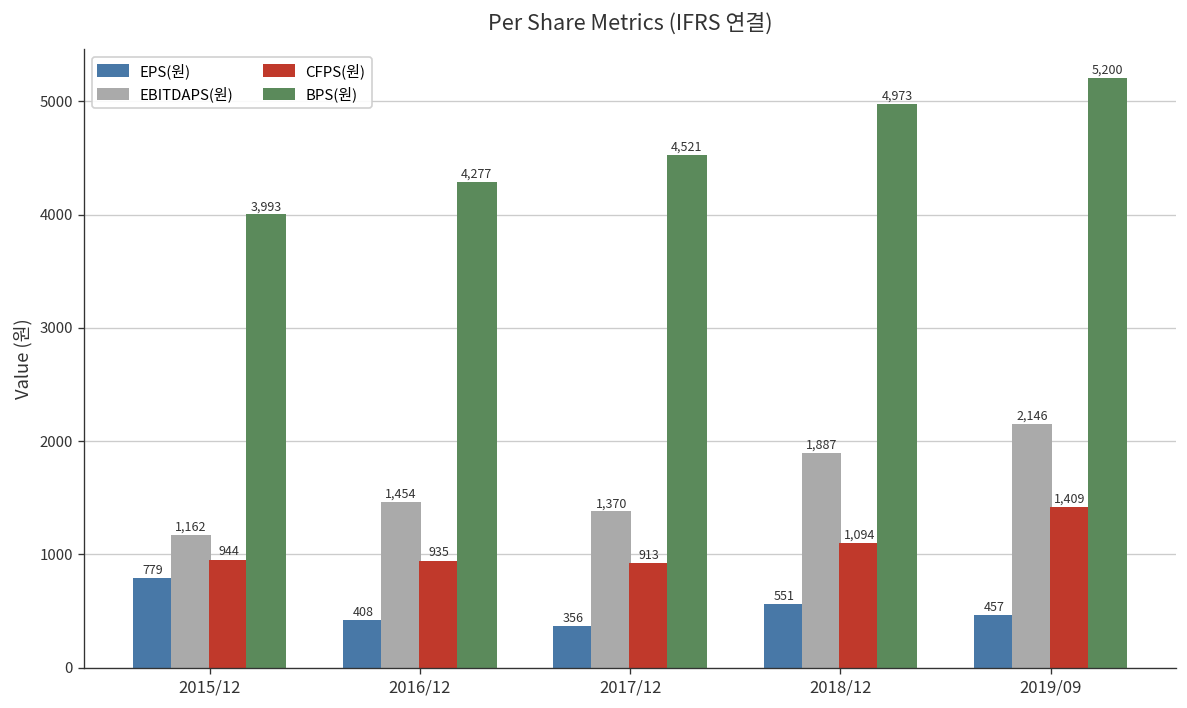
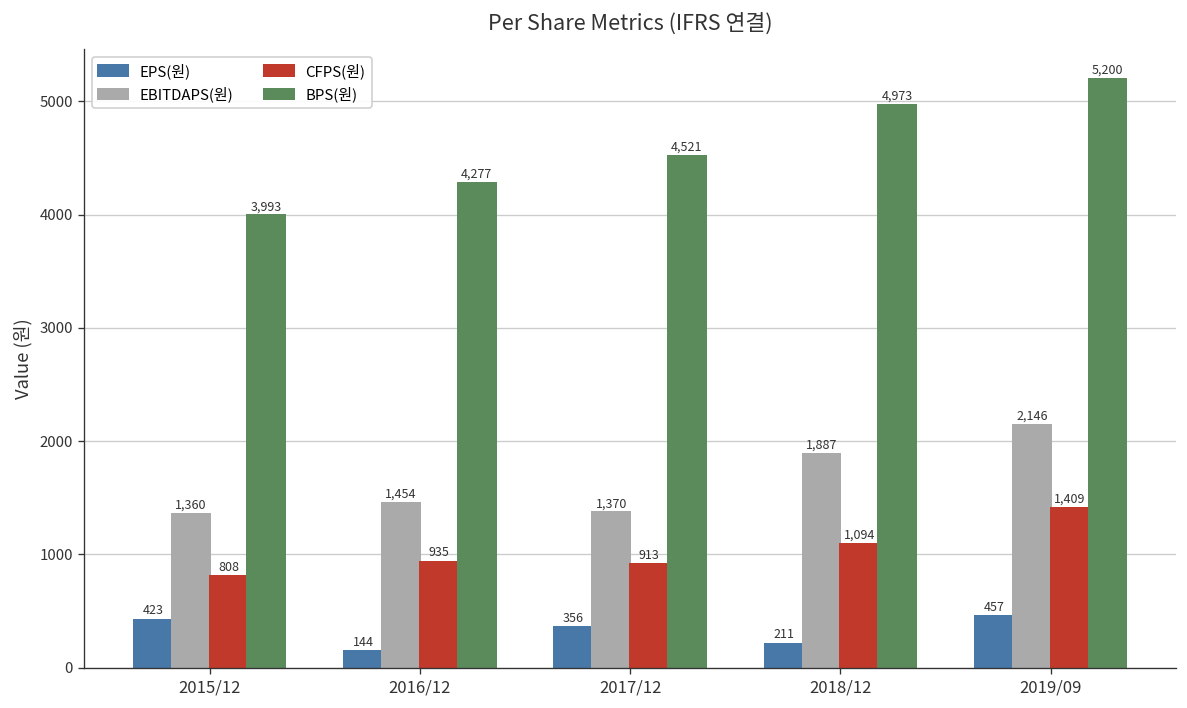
  {
    "EPS(원)": {
-     "2015/12": "779",
-     "2016/12": "408",
+     "2015/12": "423",
+     "2016/12": "144",
      "2017/12": "356",
-     "2018/12": "551",
+     "2018/12": "211",
      "2019/09": "457"
    },
    "EBITDAPS(원)": {
-     "2015/12": "1,162",
+     "2015/12": "1,360",
      "2016/12": "1,454",
      "2017/12": "1,370",
      "2018/12": "1,887",
      "2019/09": "2,146"
    },
    "CFPS(원)": {
-     "2015/12": "944",
+     "2015/12": "808",
      "2016/12": "935",
      "2017/12": "913",
      "2018/12": "1,094",
      "2019/09": "1,409"
    },
    "BPS(원)": {
      "2015/12": "3,993",
      "2016/12": "4,277",
      "2017/12": "4,521",
      "2018/12": "4,973",
      "2019/09": "5,200"
    }
  }
